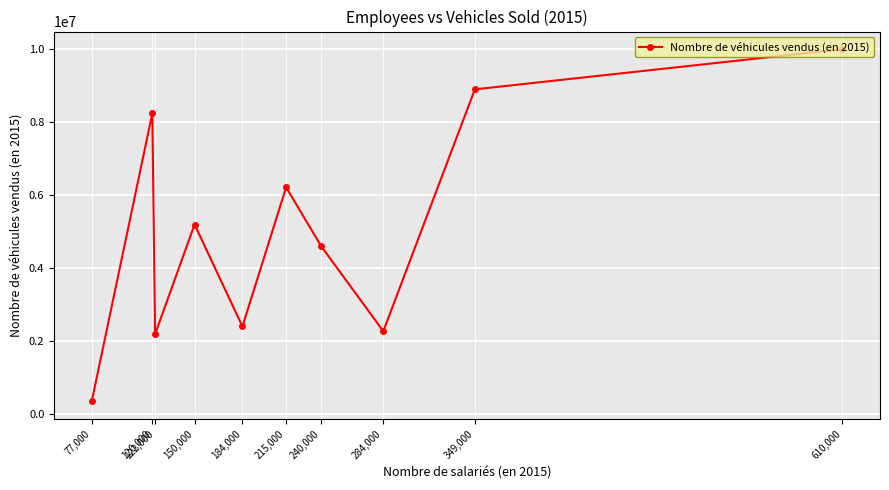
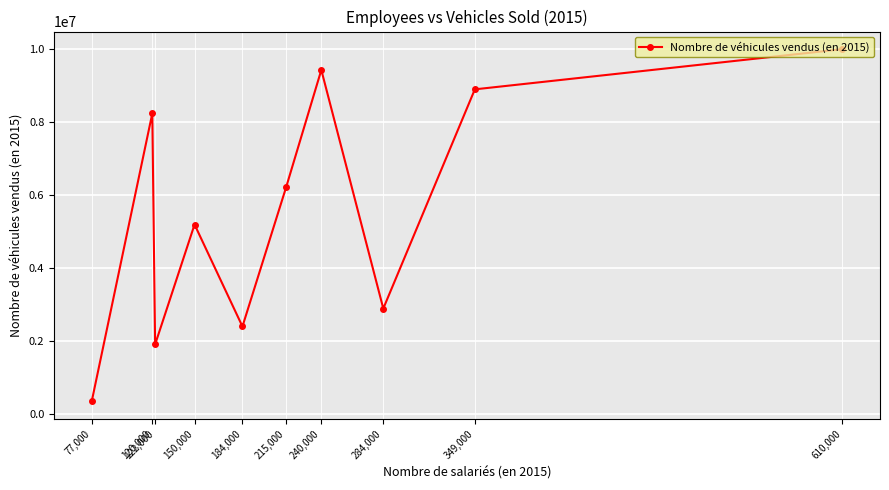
  {
    "77,000": 400000,
    "120,000": 8200000,
-   "122,000": 2200000,
+   "122,000": 1900000,
    "150,000": 5200000,
    "184,000": 2400000,
    "215,000": 6200000,
-   "240,000": 4600000,
-   "284,000": 2300000,
+   "240,000": 9400000,
+   "284,000": 2900000,
    "349,000": 8900000
  }
